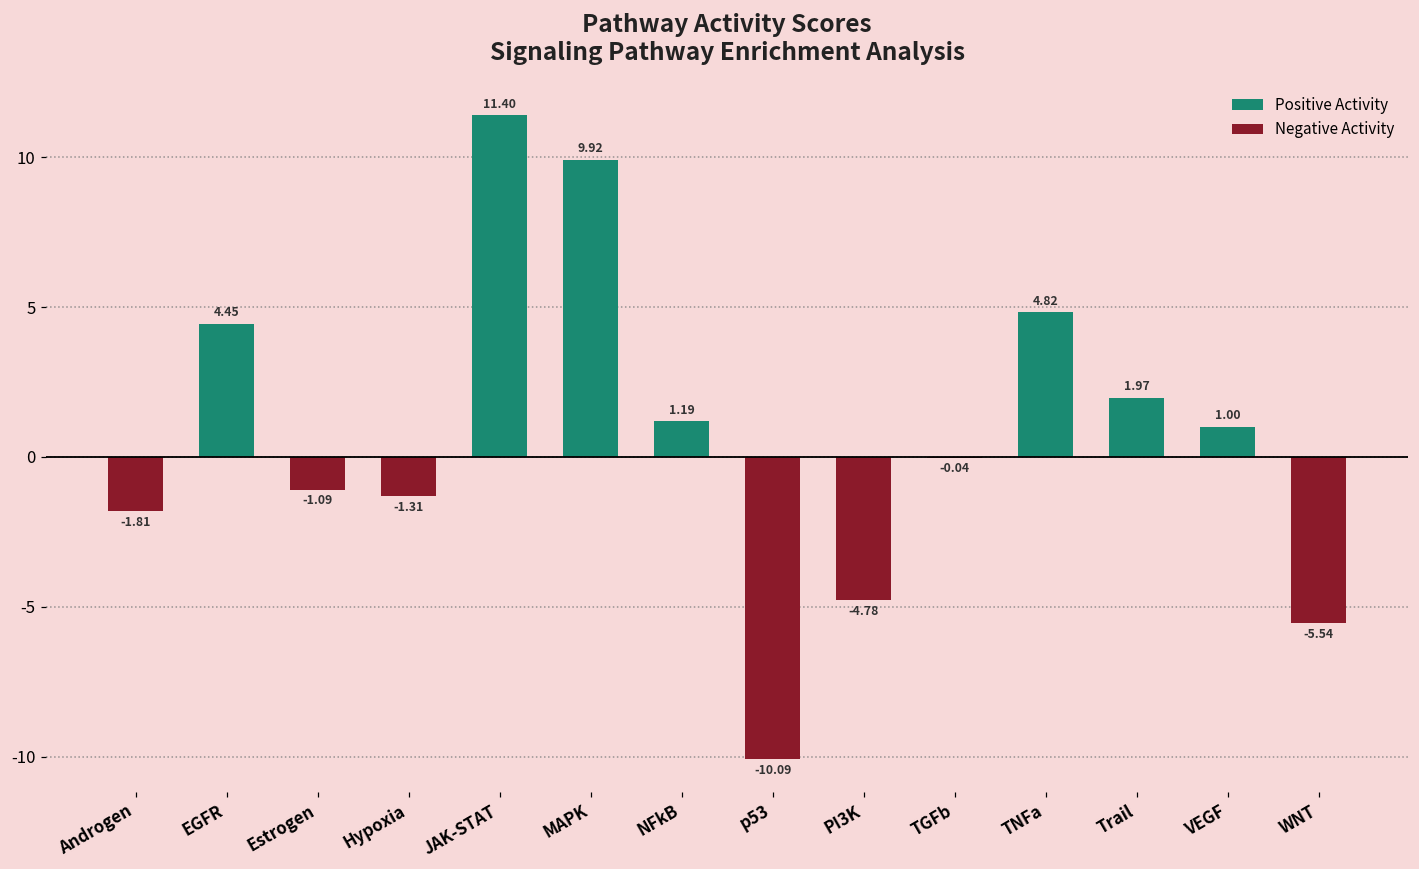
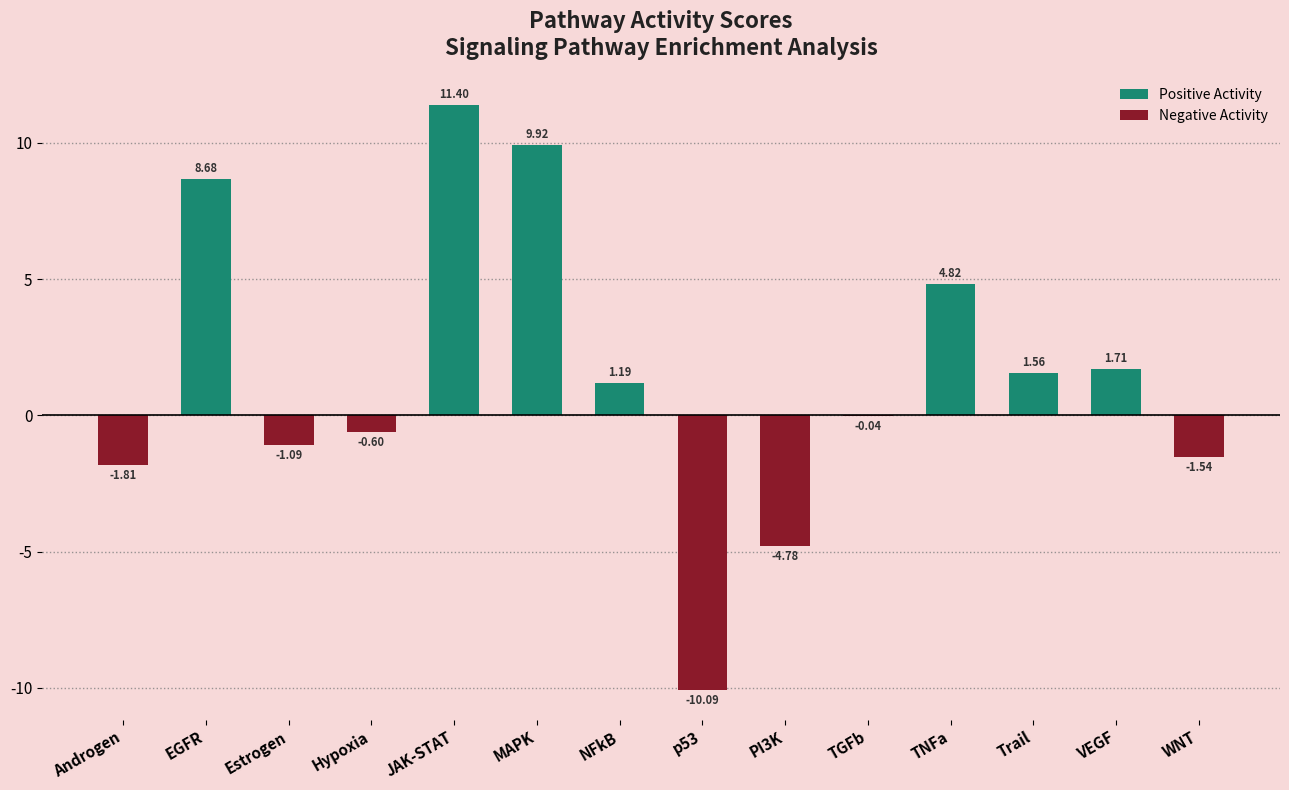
  {
    "Positive Activity": {
-     "EGFR": 4.45,
+     "EGFR": 8.68,
      "JAK-STAT": 11.40,
      "MAPK": 9.92,
      "NFkB": 1.19,
      "TNFa": 4.82,
-     "Trail": 1.97,
-     "VEGF": 1.00
+     "Trail": 1.56,
+     "VEGF": 1.71
    },
    "Negative Activity": {
      "Androgen": -1.81,
      "Estrogen": -1.09,
-     "Hypoxia": -1.31,
+     "Hypoxia": -0.60,
      "p53": -10.09,
      "PI3K": -4.78,
      "TGFb": -0.04,
-     "WNT": -5.54
+     "WNT": -1.54
    }
  }
